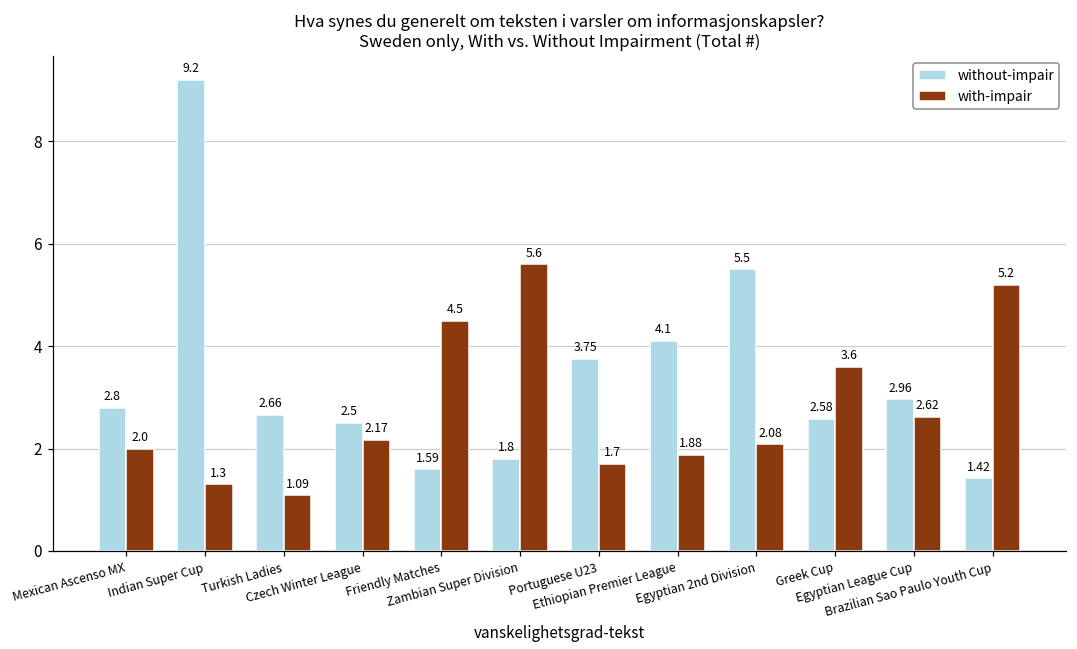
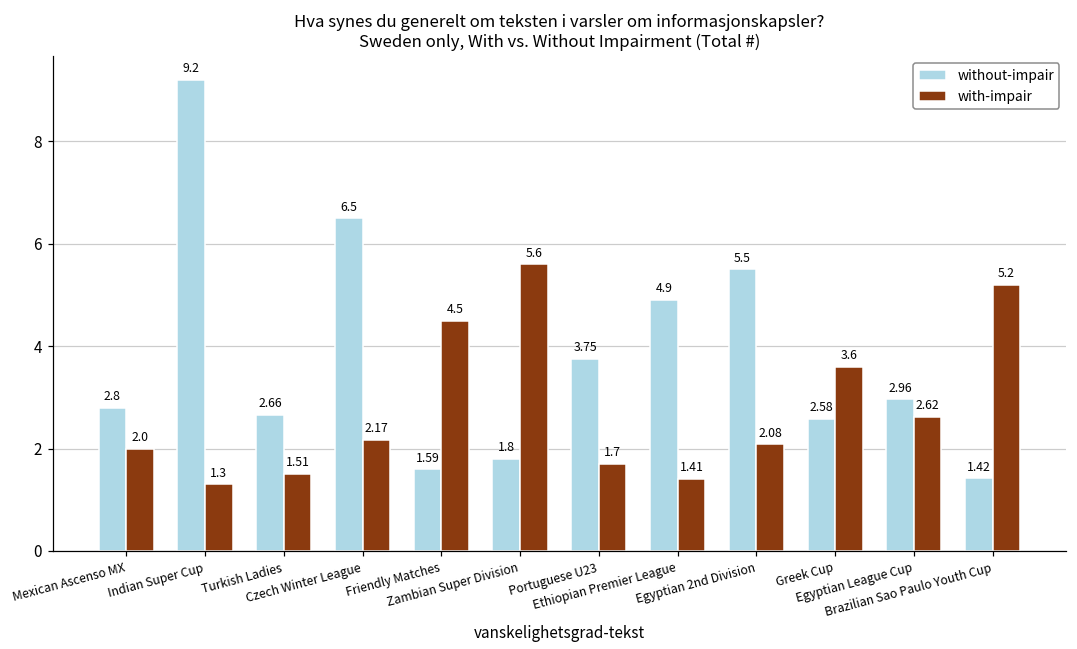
  {
    "without-impair": {
      "Mexican Ascenso MX": 2.8,
      "Indian Super Cup": 9.2,
      "Turkish Ladies": 2.66,
-     "Czech Winter League": 2.5,
+     "Czech Winter League": 6.5,
      "Friendly Matches": 1.59,
      "Zambian Super Division": 1.8,
      "Portuguese U23": 3.75,
-     "Ethiopian Premier League": 4.1,
+     "Ethiopian Premier League": 4.9,
      "Egyptian 2nd Division": 5.5,
      "Greek Cup": 2.58,
      "Egyptian League Cup": 2.96,
      "Brazilian Sao Paulo Youth Cup": 1.42
    },
    "with-impair": {
      "Mexican Ascenso MX": 2.0,
      "Indian Super Cup": 1.3,
-     "Turkish Ladies": 1.09,
+     "Turkish Ladies": 1.51,
      "Czech Winter League": 2.17,
      "Friendly Matches": 4.5,
      "Zambian Super Division": 5.6,
      "Portuguese U23": 1.7,
-     "Ethiopian Premier League": 1.88,
+     "Ethiopian Premier League": 1.41,
      "Egyptian 2nd Division": 2.08,
      "Greek Cup": 3.6,
      "Egyptian League Cup": 2.62,
      "Brazilian Sao Paulo Youth Cup": 5.2
    }
  }
